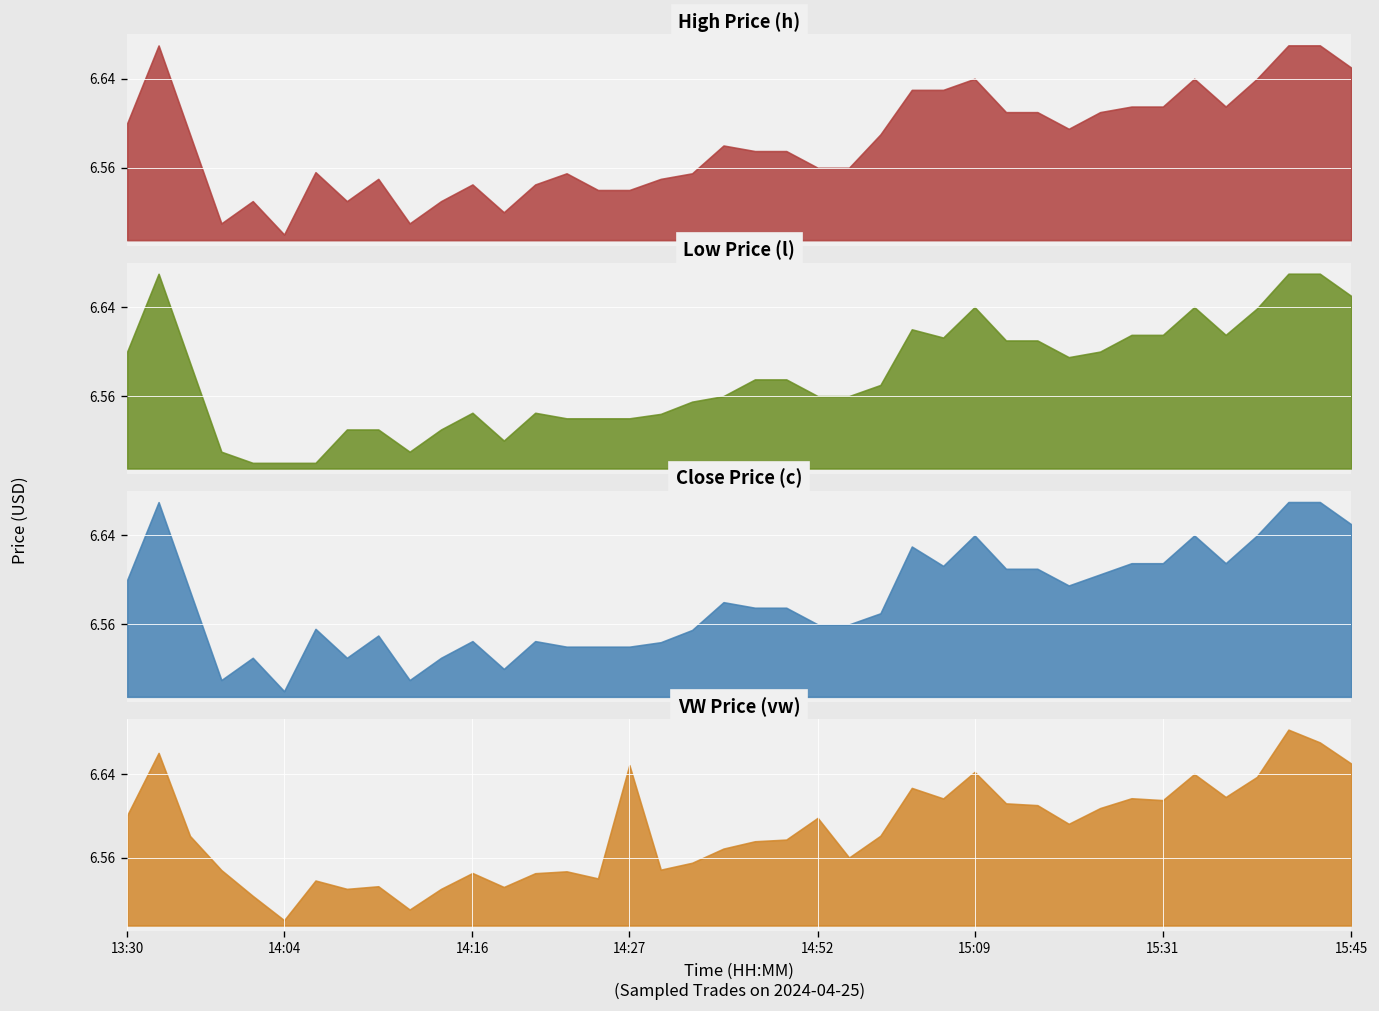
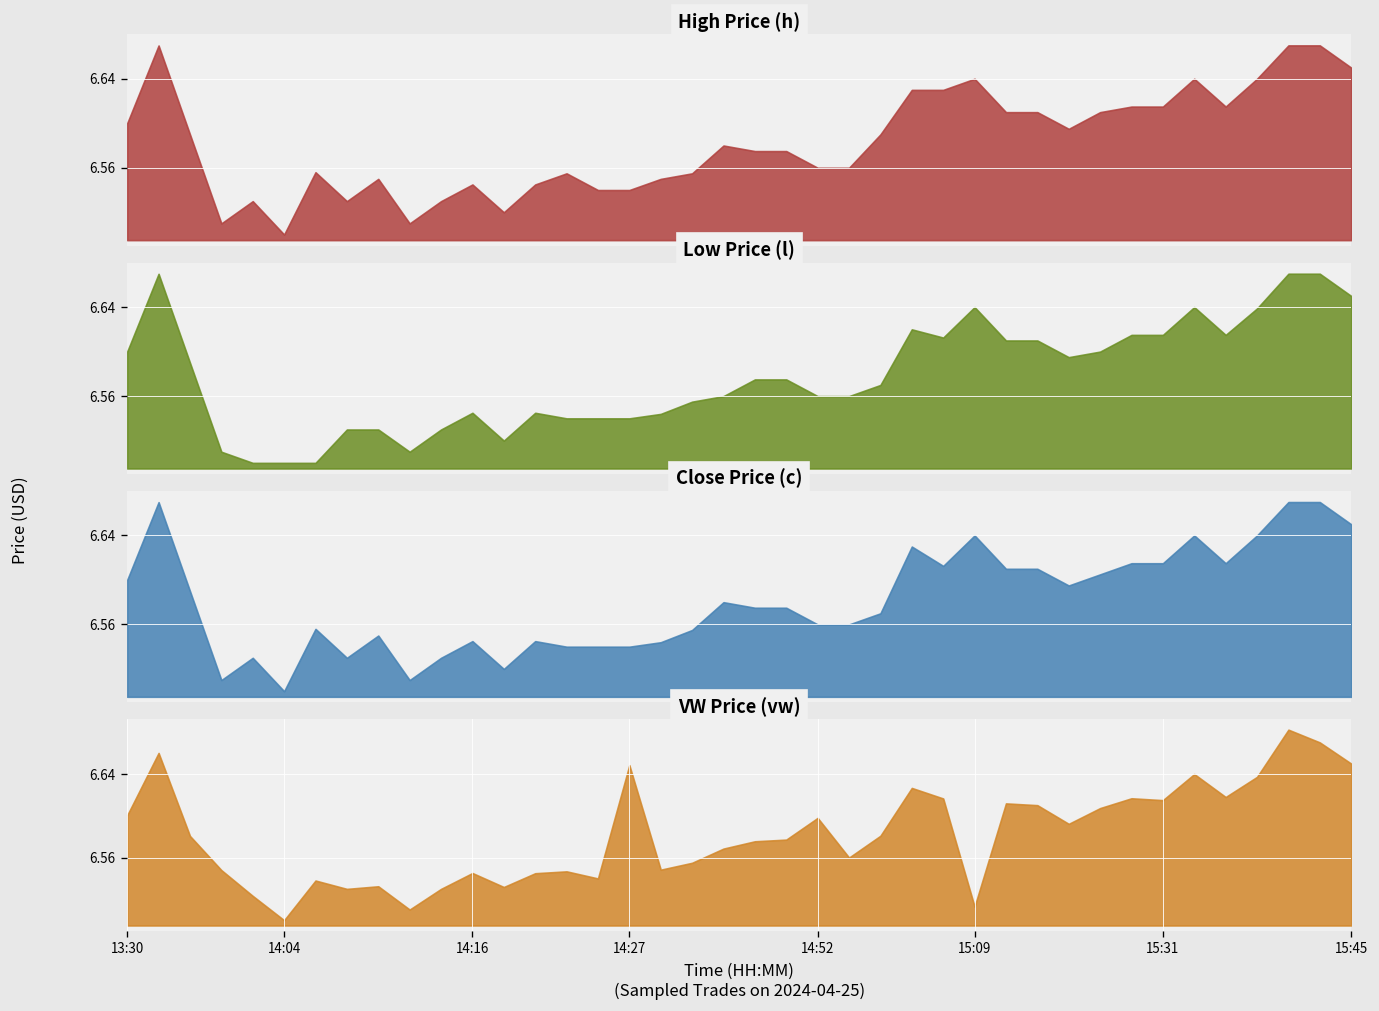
  {
    "VW Price (vw)": {
      "13:30": 6.60,
      "14:04": 6.50,
      "14:16": 6.55,
      "14:27": 6.65,
      "14:52": 6.60,
-     "15:09": 6.64,
+     "15:09": 6.51,
      "15:31": 6.62,
      "15:45": 6.65
    }
  }
